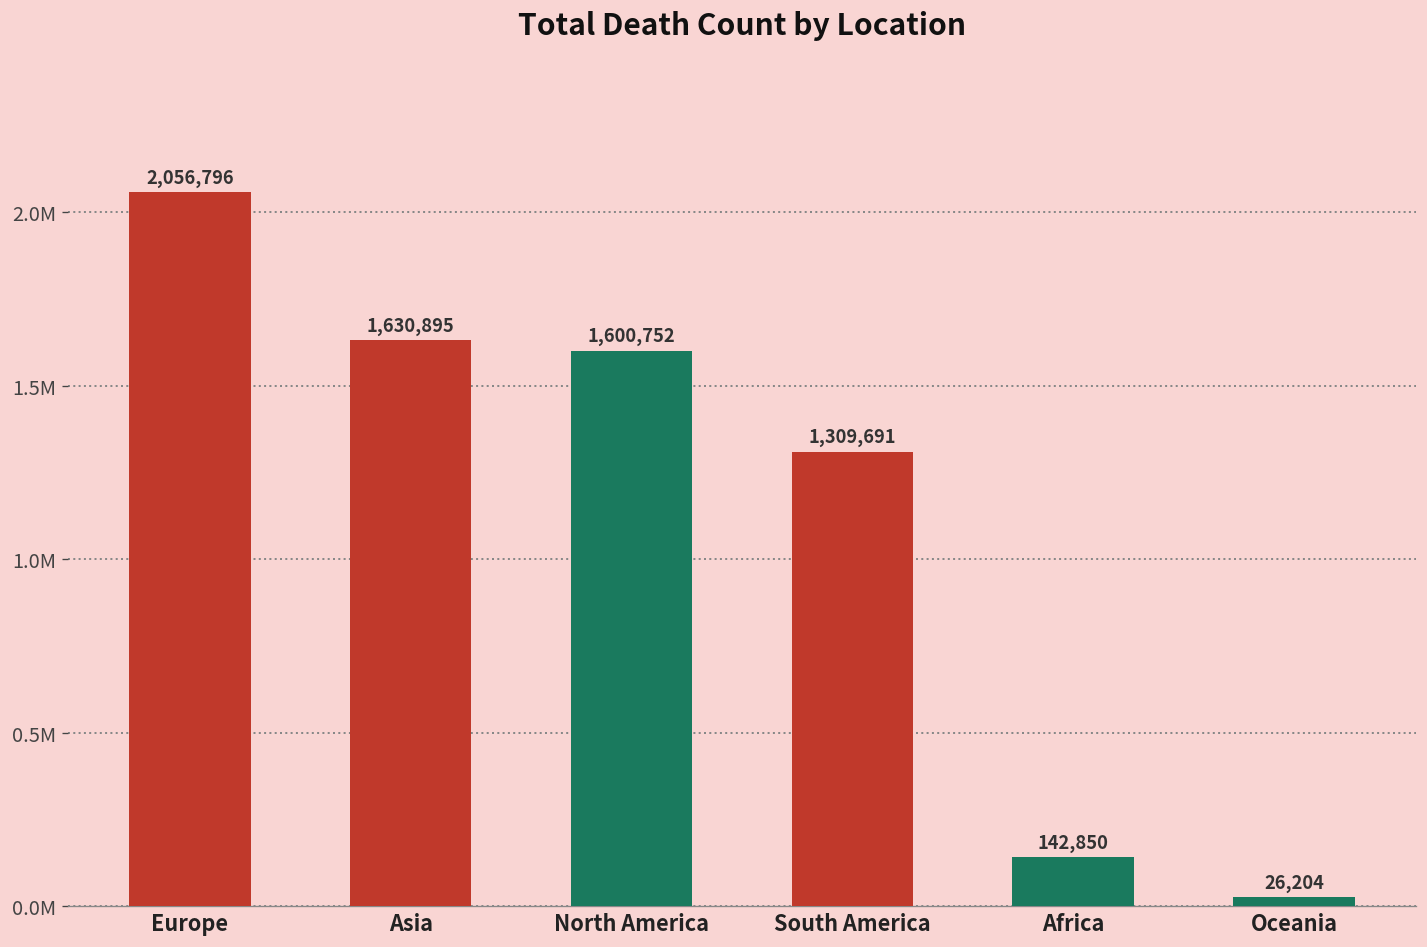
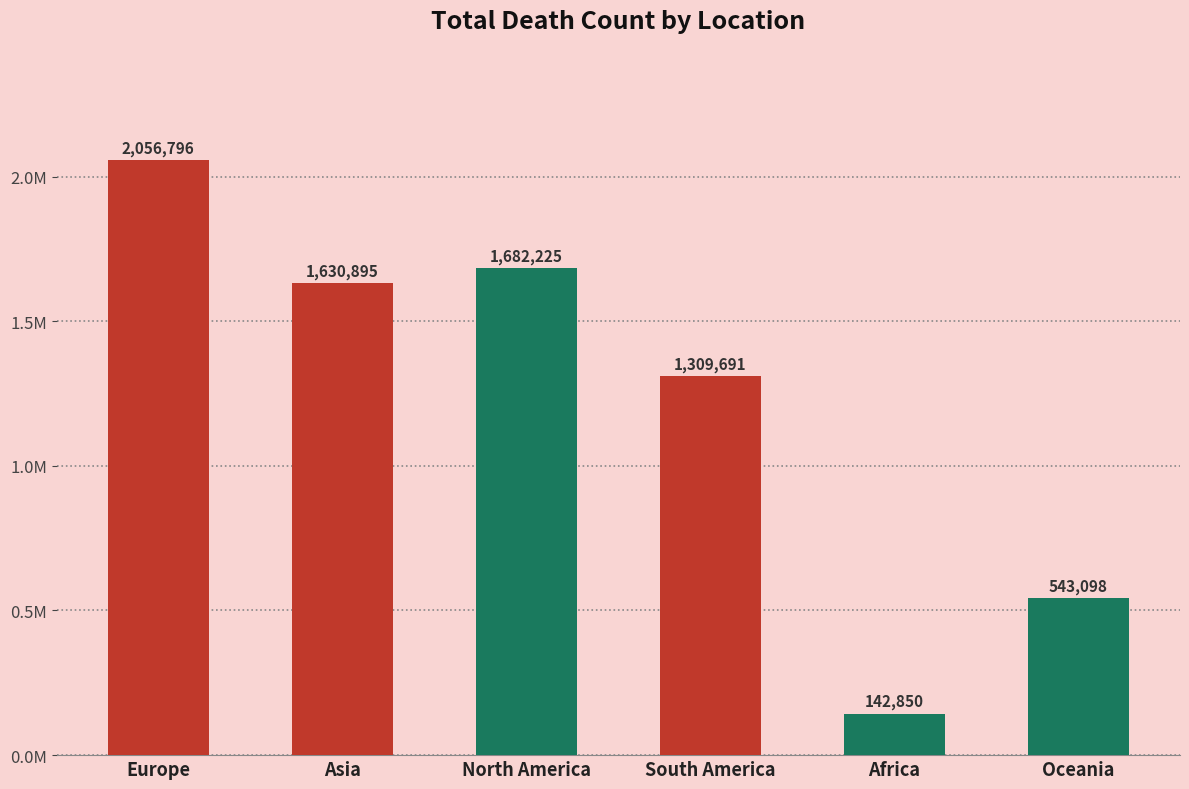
  {
    "Europe": "2,056,796",
    "Asia": "1,630,895",
-   "North America": "1,600,752",
+   "North America": "1,682,225",
    "South America": "1,309,691",
    "Africa": "142,850",
-   "Oceania": "26,204"
+   "Oceania": "543,098"
  }
